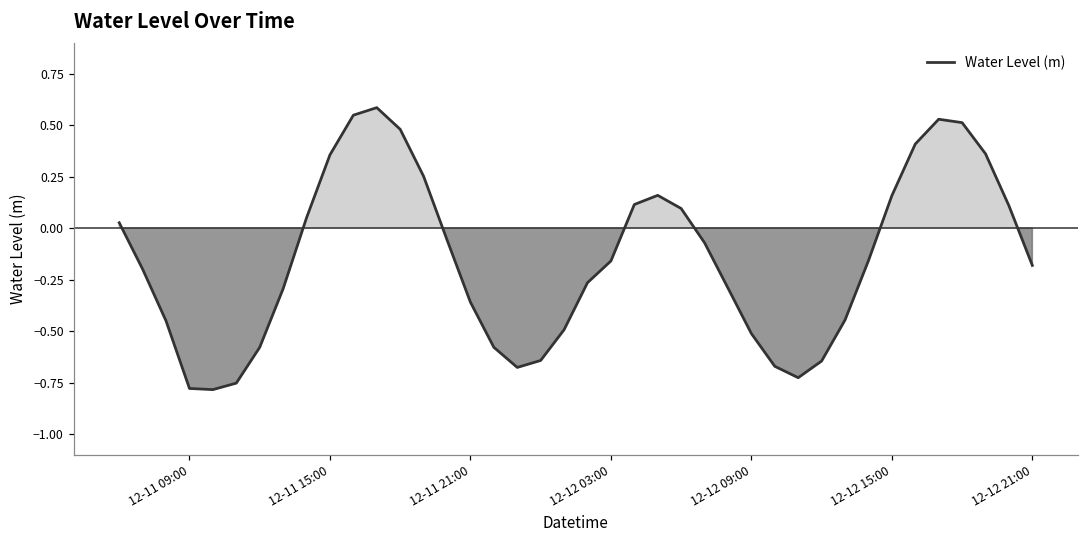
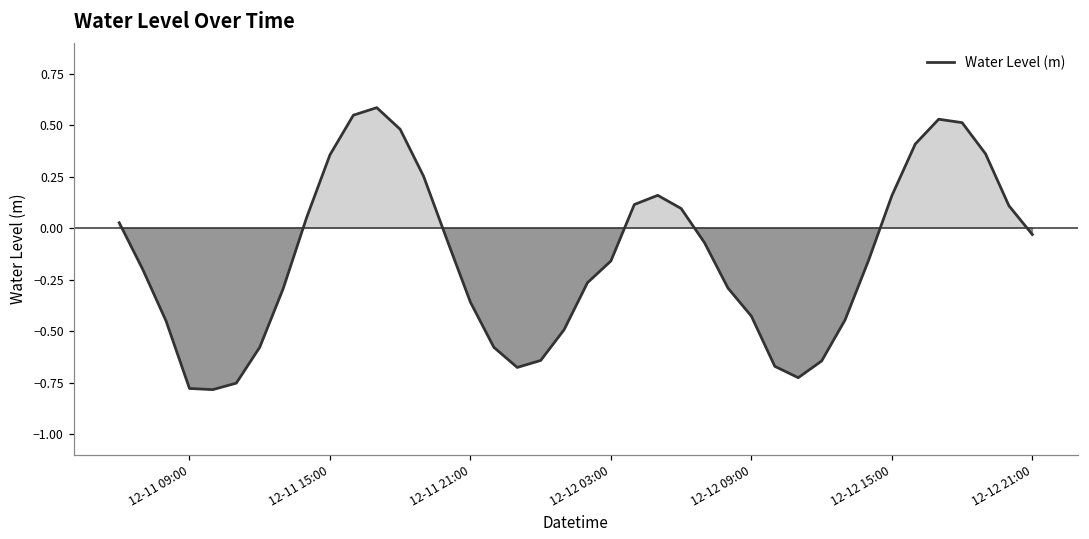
  {
    "12-11 09:00": -0.78,
    "12-11 15:00": 0.36,
    "12-11 21:00": -0.36,
    "12-12 03:00": -0.16,
-   "12-12 09:00": -0.51,
+   "12-12 09:00": -0.43,
    "12-12 15:00": 0.16,
-   "12-12 21:00": -0.18
+   "12-12 21:00": -0.03
  }
